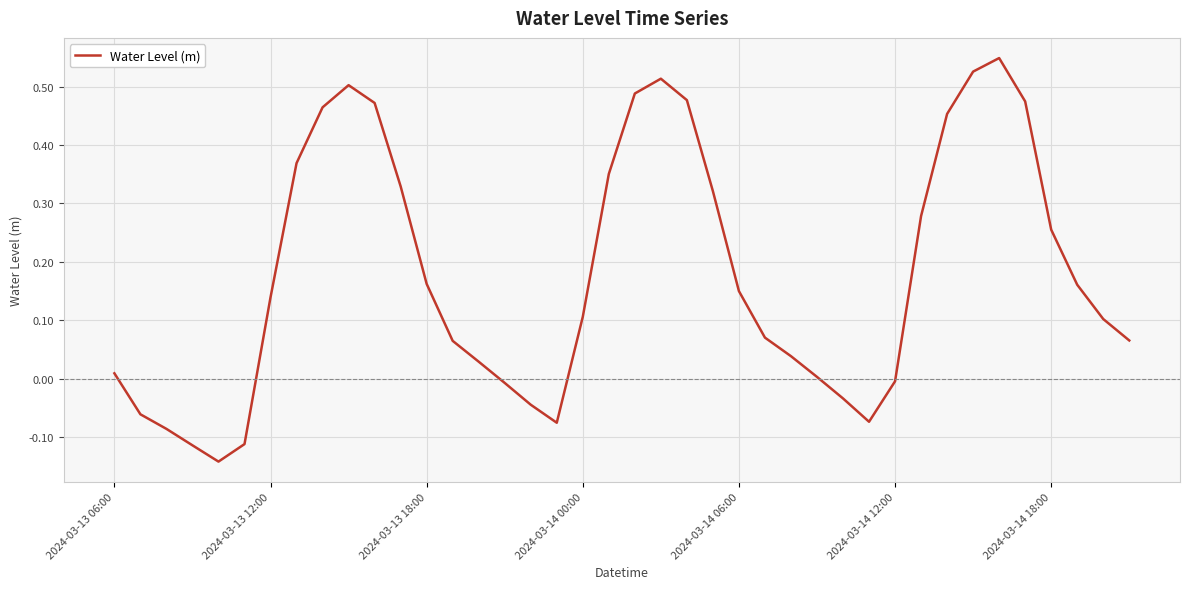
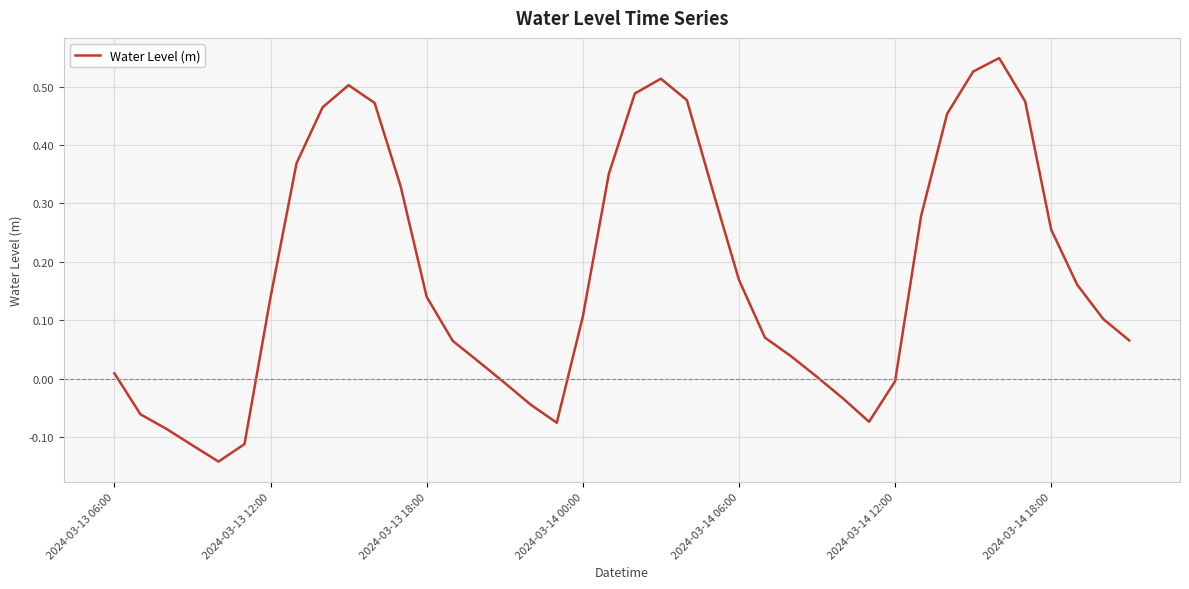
  {
    "2024-03-13 06:00": 0.01,
    "2024-03-13 12:00": 0.14,
-   "2024-03-13 18:00": 0.16,
+   "2024-03-13 18:00": 0.14,
    "2024-03-14 00:00": 0.11,
-   "2024-03-14 06:00": 0.15,
+   "2024-03-14 06:00": 0.17,
    "2024-03-14 12:00": 0.00,
    "2024-03-14 18:00": 0.26
  }
